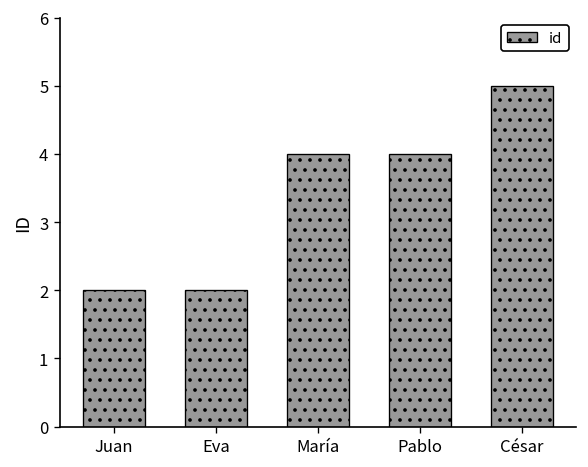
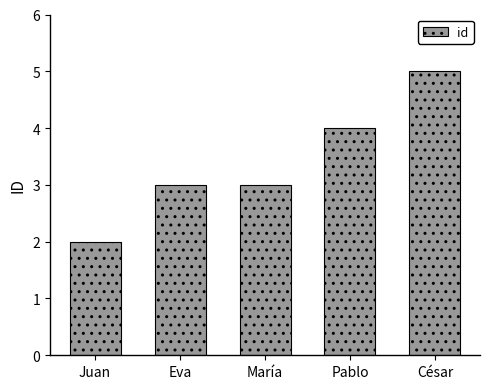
  {
    "Juan": 2,
-   "Eva": 2,
-   "María": 4,
+   "Eva": 3,
+   "María": 3,
    "Pablo": 4,
    "César": 5
  }
